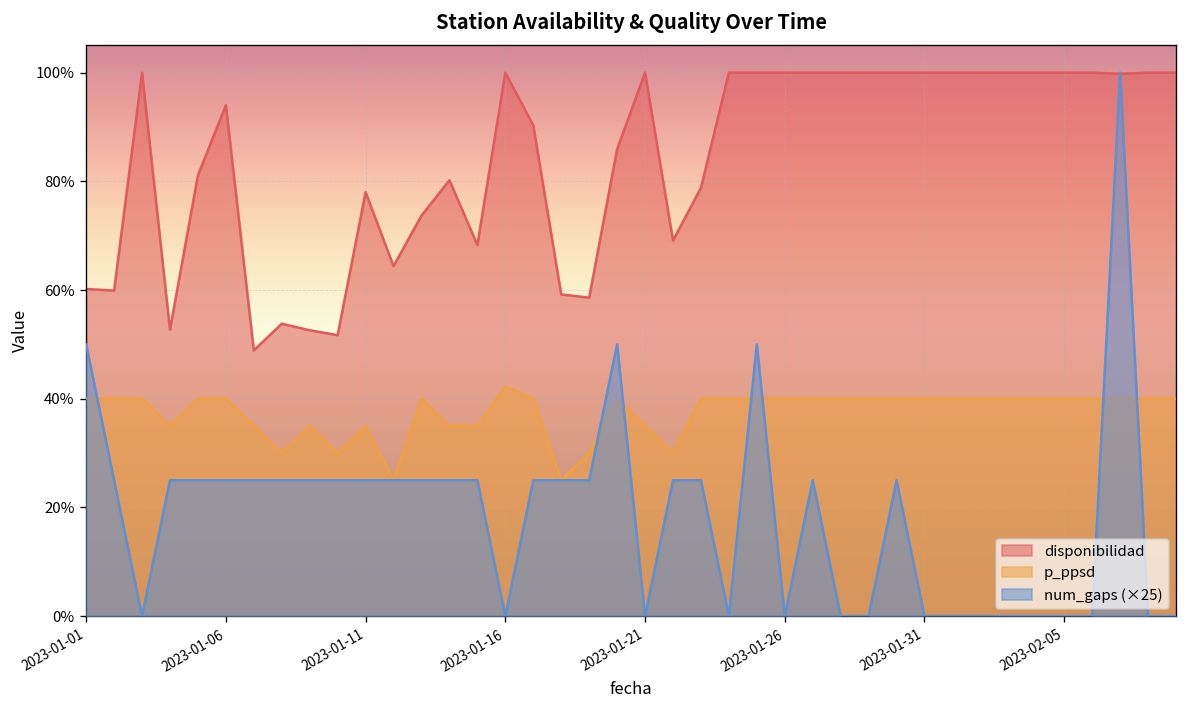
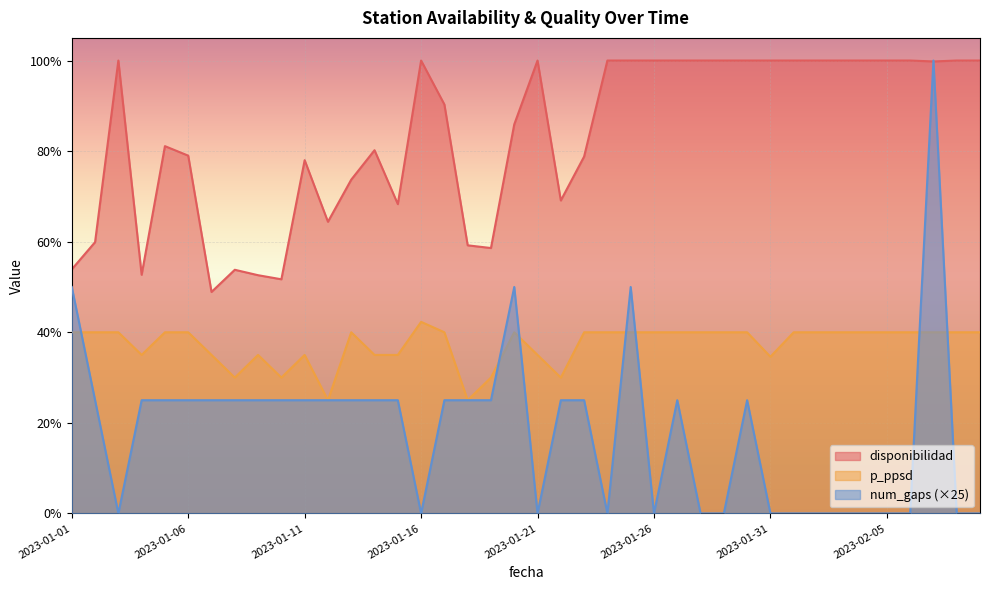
  {
    "disponibilidad": {
-     "2023-01-01": "60%",
-     "2023-01-06": "94%",
+     "2023-01-01": "54%",
+     "2023-01-06": "79%",
      "2023-01-11": "78%",
      "2023-01-16": "100%",
      "2023-01-21": "100%",
      "2023-01-26": "100%",
      "2023-01-31": "100%",
      "2023-02-05": "100%"
    },
    "p_ppsd": {
      "2023-01-01": "40%",
      "2023-01-06": "40%",
      "2023-01-11": "35%",
      "2023-01-16": "42%",
      "2023-01-21": "35%",
      "2023-01-26": "40%",
-     "2023-01-31": "40%",
+     "2023-01-31": "35%",
      "2023-02-05": "40%"
    },
    "num_gaps (×25)": {
      "2023-01-01": "50%",
      "2023-01-06": "25%",
      "2023-01-11": "25%",
      "2023-01-16": "0%",
      "2023-01-21": "0%",
      "2023-01-26": "0%",
      "2023-01-31": "0%",
      "2023-02-05": "0%"
    }
  }
